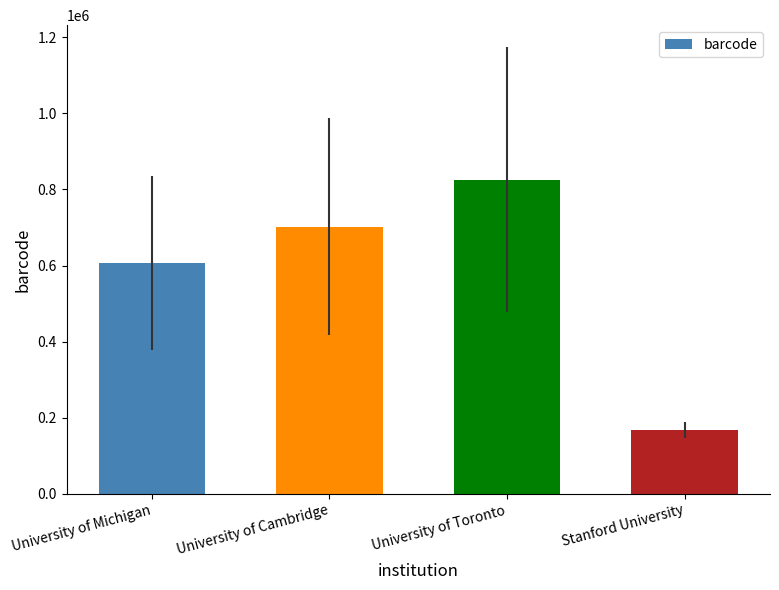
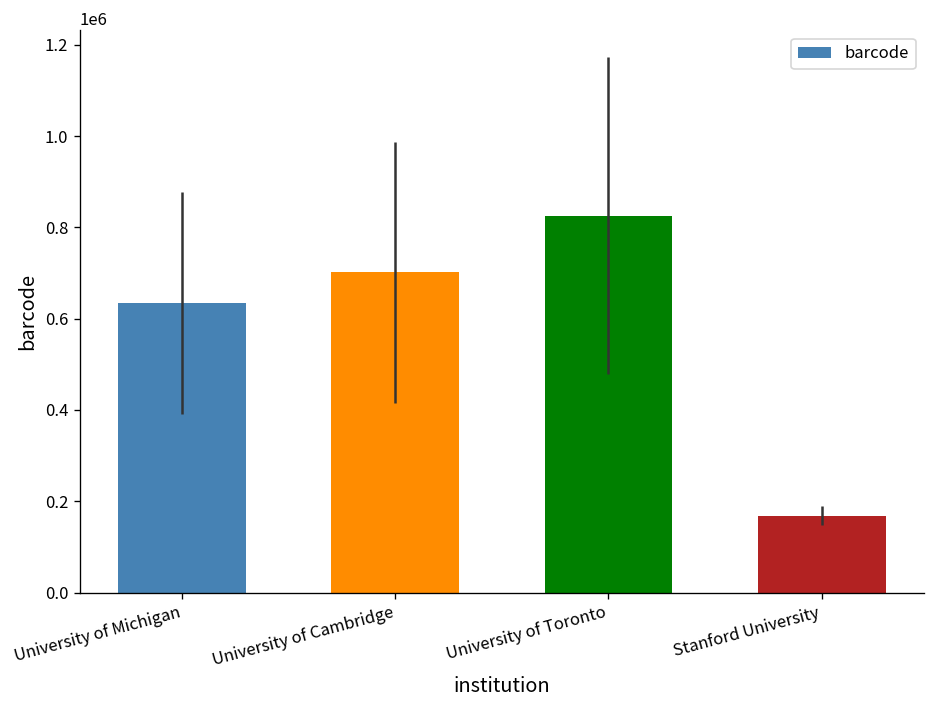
  {
-   "University of Michigan": 610000,
+   "University of Michigan": 630000,
    "University of Cambridge": 700000,
    "University of Toronto": 830000,
    "Stanford University": 170000
  }
